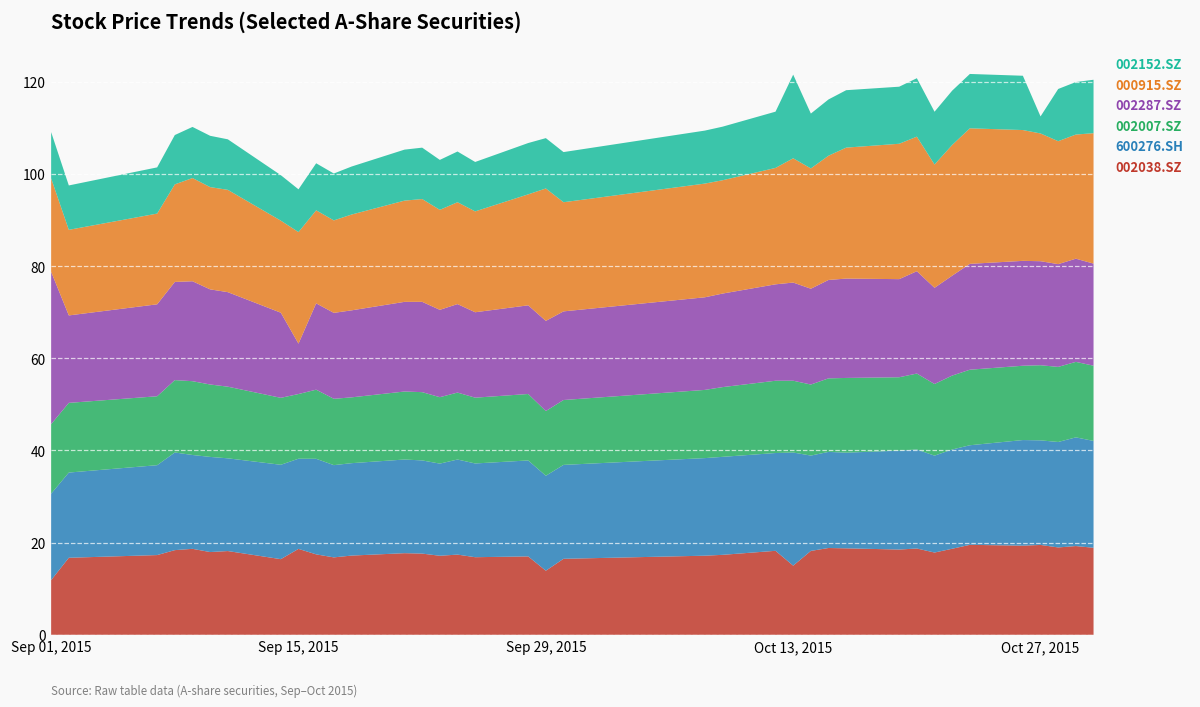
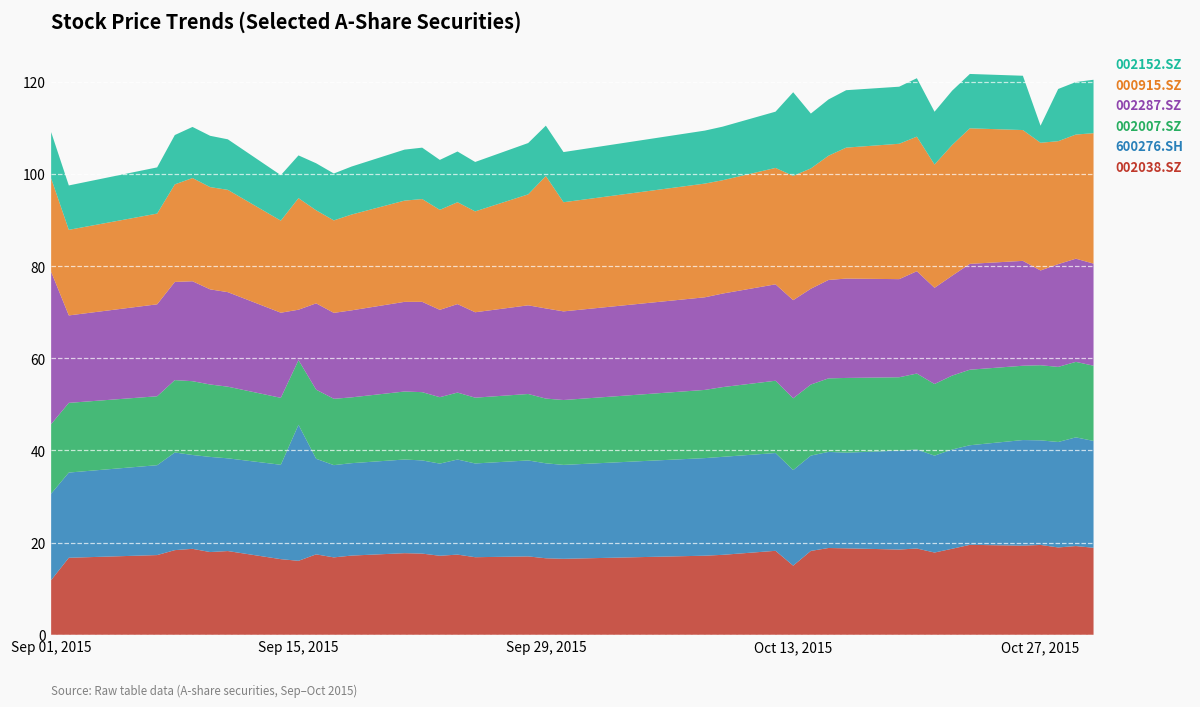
  {
    "002038.SZ": {
      "Sep 01, 2015": 12,
-     "Sep 15, 2015": 19,
-     "Sep 29, 2015": 14,
+     "Sep 15, 2015": 16,
+     "Sep 29, 2015": 17,
      "Oct 13, 2015": 15,
      "Oct 27, 2015": 19
    },
    "600276.SH": {
      "Sep 01, 2015": 19,
-     "Sep 15, 2015": 20,
+     "Sep 15, 2015": 30,
      "Sep 29, 2015": 21,
-     "Oct 13, 2015": 25,
+     "Oct 13, 2015": 21,
      "Oct 27, 2015": 23
    },
    "002007.SZ": {
      "Sep 01, 2015": 15,
      "Sep 15, 2015": 14,
      "Sep 29, 2015": 14,
      "Oct 13, 2015": 16,
      "Oct 27, 2015": 16
    },
    "002287.SZ": {
      "Sep 01, 2015": 33,
      "Sep 15, 2015": 11,
      "Sep 29, 2015": 20,
      "Oct 13, 2015": 21,
-     "Oct 27, 2015": 23
+     "Oct 27, 2015": 21
    },
    "000915.SZ": {
      "Sep 01, 2015": 20,
      "Sep 15, 2015": 24,
      "Sep 29, 2015": 29,
      "Oct 13, 2015": 27,
      "Oct 27, 2015": 28
    },
    "002152.SZ": {
      "Sep 01, 2015": 10,
      "Sep 15, 2015": 9,
      "Sep 29, 2015": 11,
      "Oct 13, 2015": 18,
      "Oct 27, 2015": 4
    }
  }
